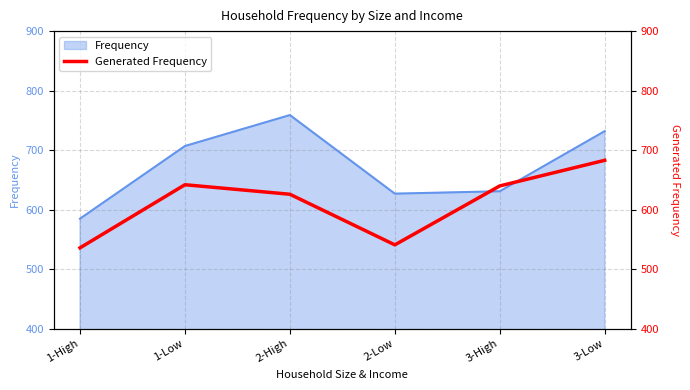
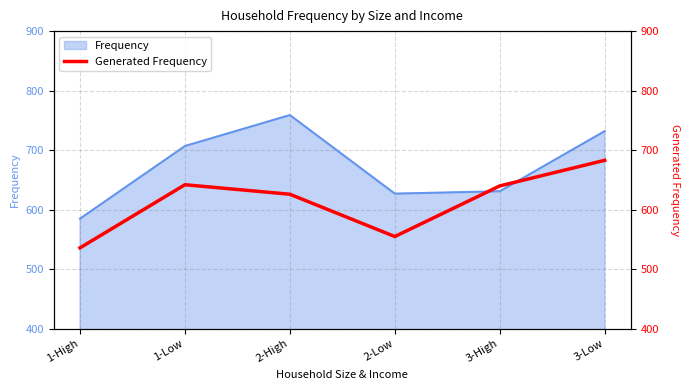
  {
    "Frequency": {
      "1-High": 590,
      "1-Low": 710,
      "2-High": 760,
      "2-Low": 630,
      "3-High": 630,
      "3-Low": 730
    },
    "Generated Frequency": {
      "1-High": 540,
      "1-Low": 640,
      "2-High": 630,
-     "2-Low": 540,
+     "2-Low": 560,
      "3-High": 640,
      "3-Low": 680
    }
  }
